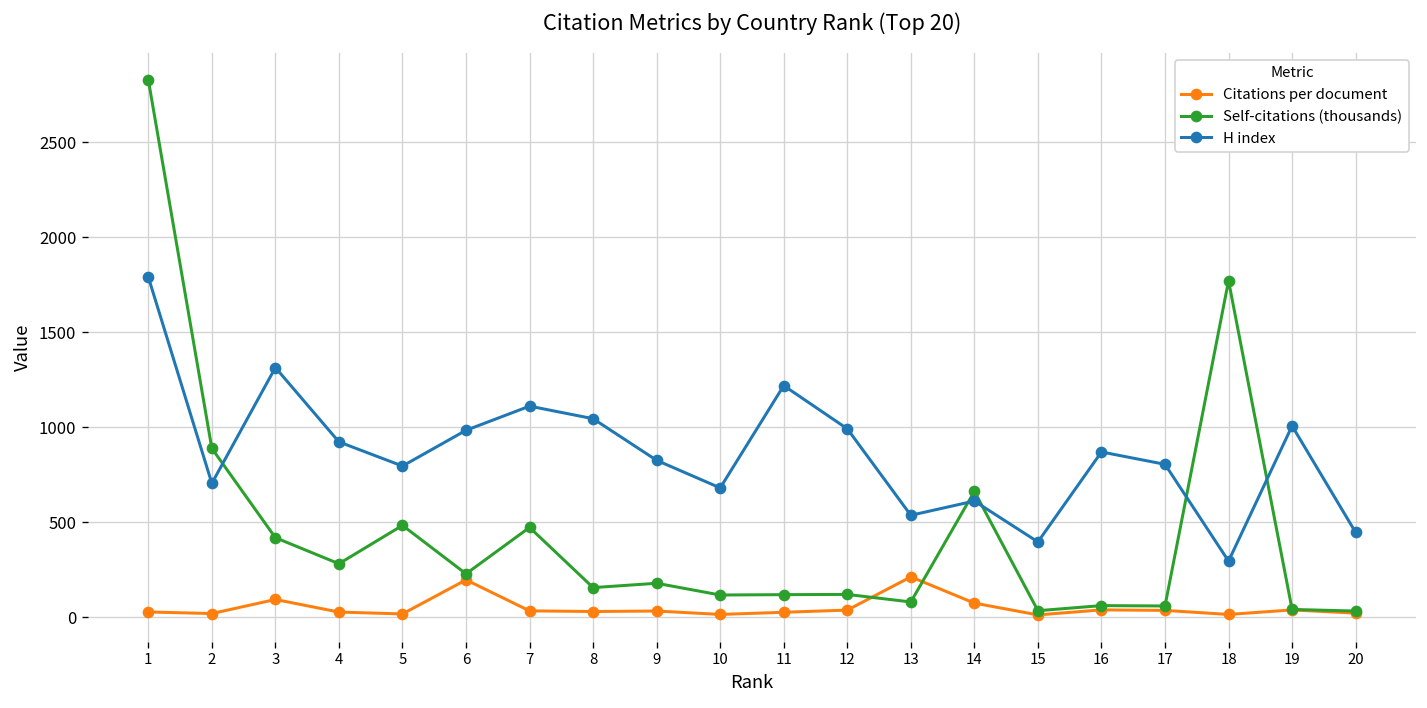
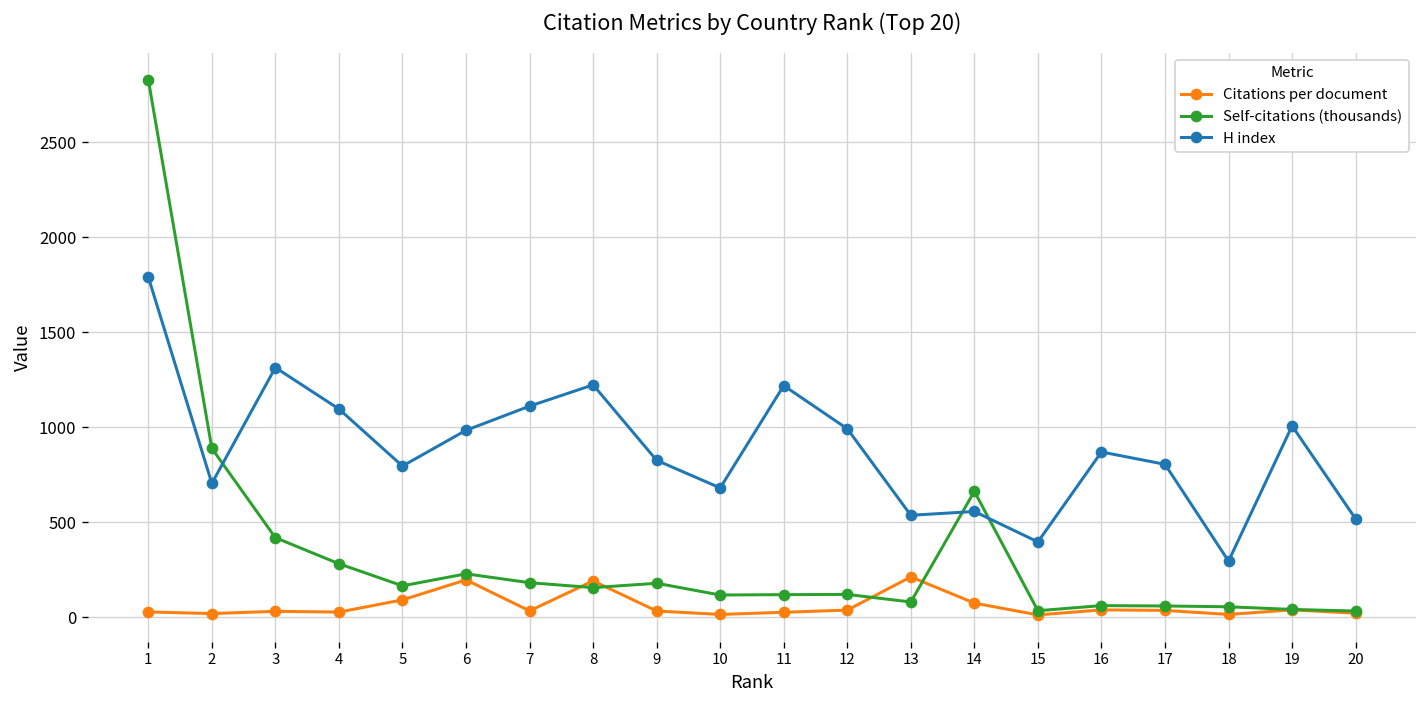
  {
    "Citations per document": {
      "1": 30,
      "2": 20,
-     "3": 90,
+     "3": 30,
      "4": 30,
-     "5": 20,
+     "5": 90,
      "6": 200,
      "7": 30,
-     "8": 30,
+     "8": 190,
      "9": 30,
      "10": 20,
      "11": 30,
      "12": 40,
      "13": 210,
      "14": 80,
      "15": 10,
      "16": 40,
      "17": 40,
      "18": 20
    },
    "Self-citations (thousands)": {
      "1": 2830,
      "2": 890,
      "3": 420,
      "4": 280,
-     "5": 480,
+     "5": 170,
      "6": 230,
-     "7": 470,
+     "7": 180,
      "8": 160,
      "9": 180,
      "10": 120,
      "11": 120,
      "12": 120,
      "13": 80,
      "14": 660,
      "15": 40,
      "16": 60,
      "17": 60,
-     "18": 1770
+     "18": 60
    },
    "H index": {
      "1": 1790,
      "2": 710,
      "3": 1310,
-     "4": 920,
+     "4": 1100,
      "5": 800,
      "6": 980,
      "7": 1110,
-     "8": 1050,
+     "8": 1220,
      "9": 830,
      "10": 680,
      "11": 1220,
      "12": 990,
      "13": 540,
-     "14": 610,
+     "14": 560,
      "15": 400,
      "16": 870,
      "17": 810,
      "18": 300,
      "19": 1010,
-     "20": 450
+     "20": 520
    }
  }
